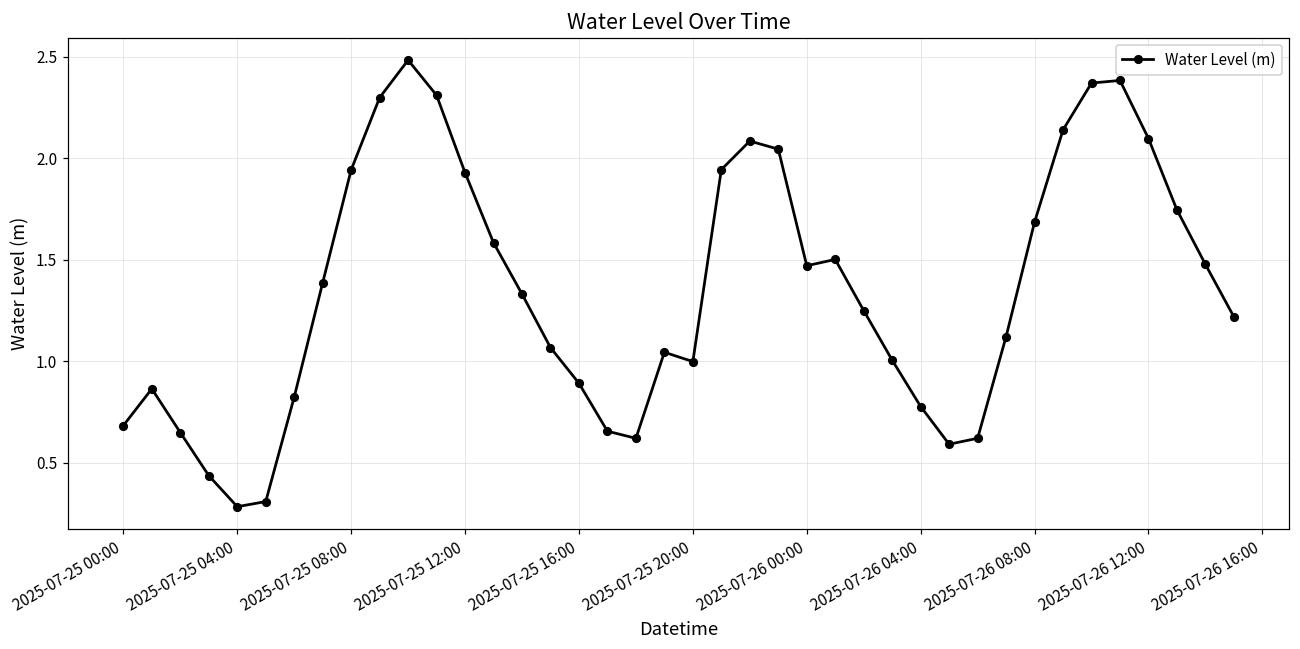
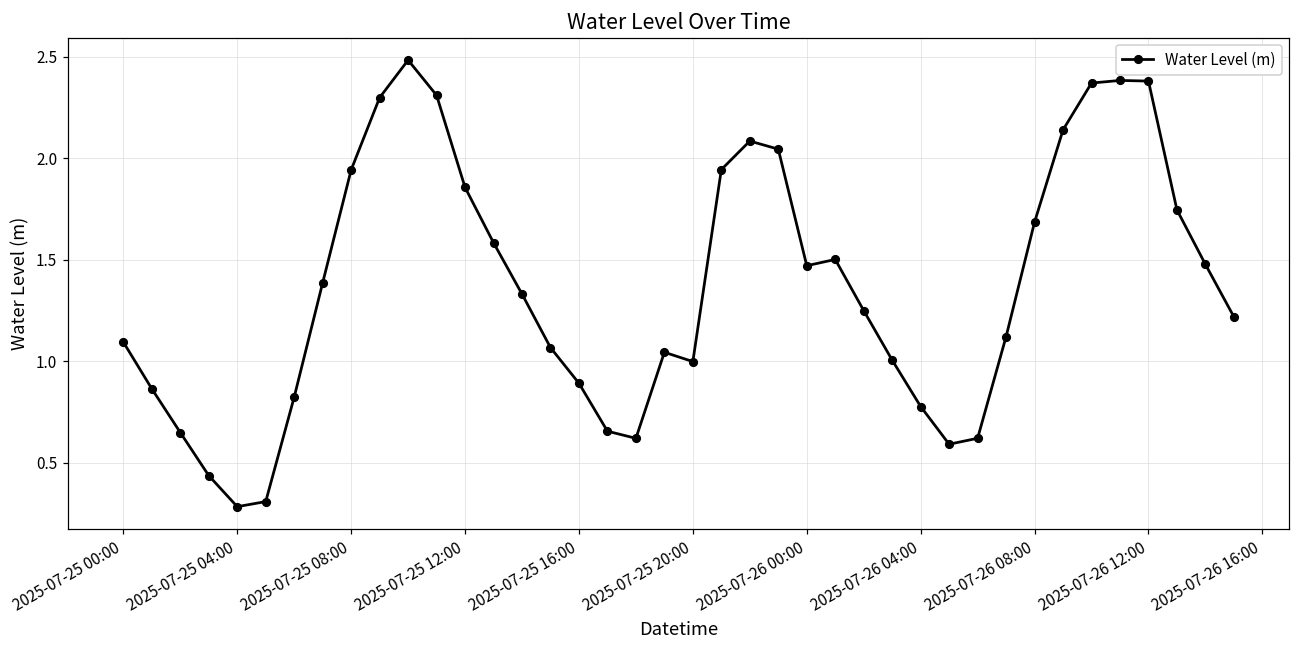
  {
-   "2025-07-25 00:00": 0.68,
+   "2025-07-25 00:00": 1.10,
    "2025-07-25 04:00": 0.28,
    "2025-07-25 08:00": 1.94,
-   "2025-07-25 12:00": 1.93,
+   "2025-07-25 12:00": 1.86,
    "2025-07-25 16:00": 0.89,
    "2025-07-25 20:00": 1.00,
    "2025-07-26 00:00": 1.47,
    "2025-07-26 04:00": 0.78,
    "2025-07-26 08:00": 1.69,
-   "2025-07-26 12:00": 2.10
+   "2025-07-26 12:00": 2.38
  }
